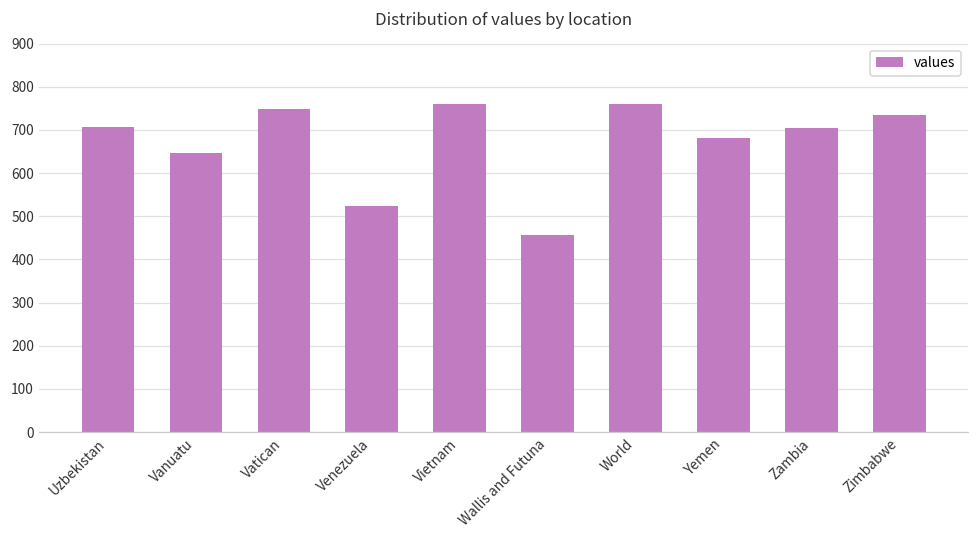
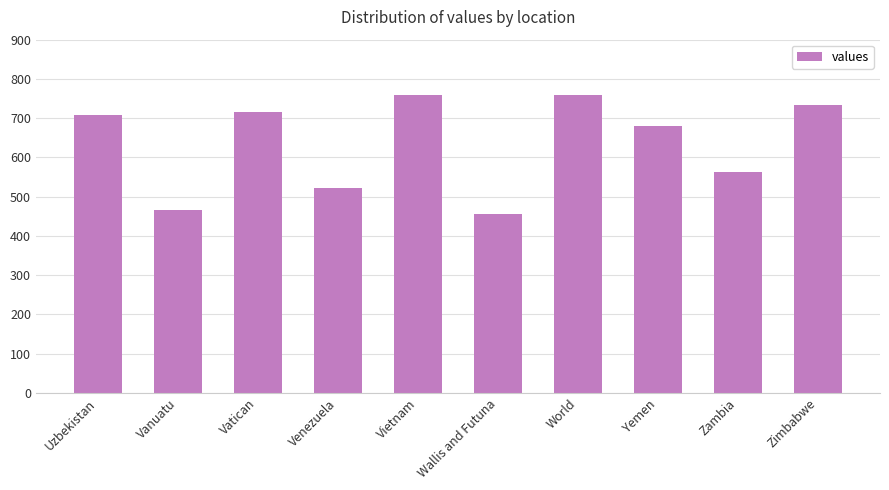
  {
    "Uzbekistan": 710,
-   "Vanuatu": 650,
-   "Vatican": 750,
+   "Vanuatu": 470,
+   "Vatican": 720,
    "Venezuela": 520,
    "Vietnam": 760,
    "Wallis and Futuna": 460,
    "World": 760,
    "Yemen": 680,
-   "Zambia": 700,
+   "Zambia": 560,
    "Zimbabwe": 730
  }
